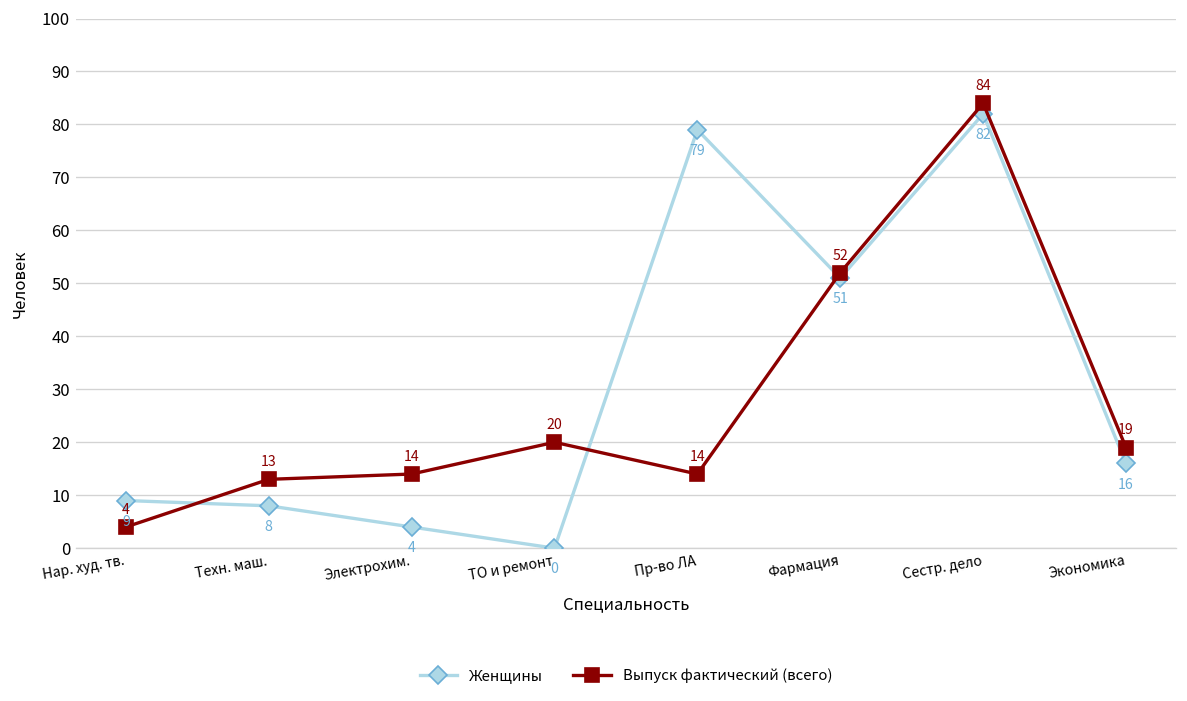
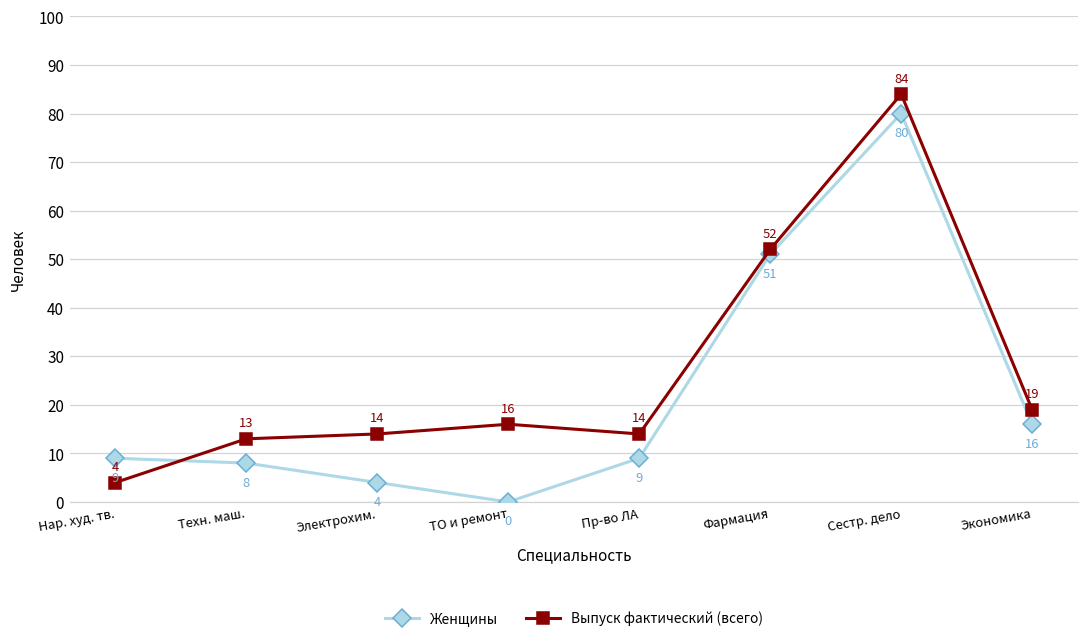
  {
    "Женщины": {
      "Техн. маш.": 8,
      "Электрохим.": 4,
      "ТО и ремонт": 0,
-     "Пр-во ЛА": 79,
+     "Пр-во ЛА": 9,
      "Фармация": 51,
-     "Сестр. дело": 82,
+     "Сестр. дело": 80,
      "Экономика": 16
    },
    "Выпуск фактический (всего)": {
      "Техн. маш.": 13,
      "Электрохим.": 14,
-     "ТО и ремонт": 20,
+     "ТО и ремонт": 16,
      "Пр-во ЛА": 14,
      "Фармация": 52,
      "Сестр. дело": 84,
      "Экономика": 19
    }
  }
